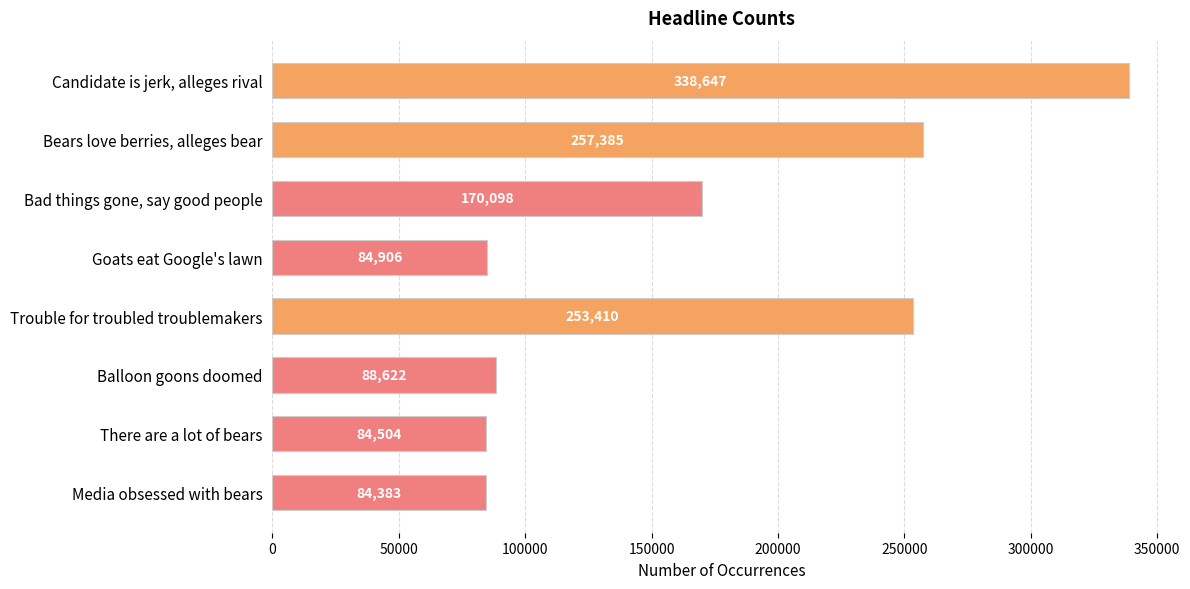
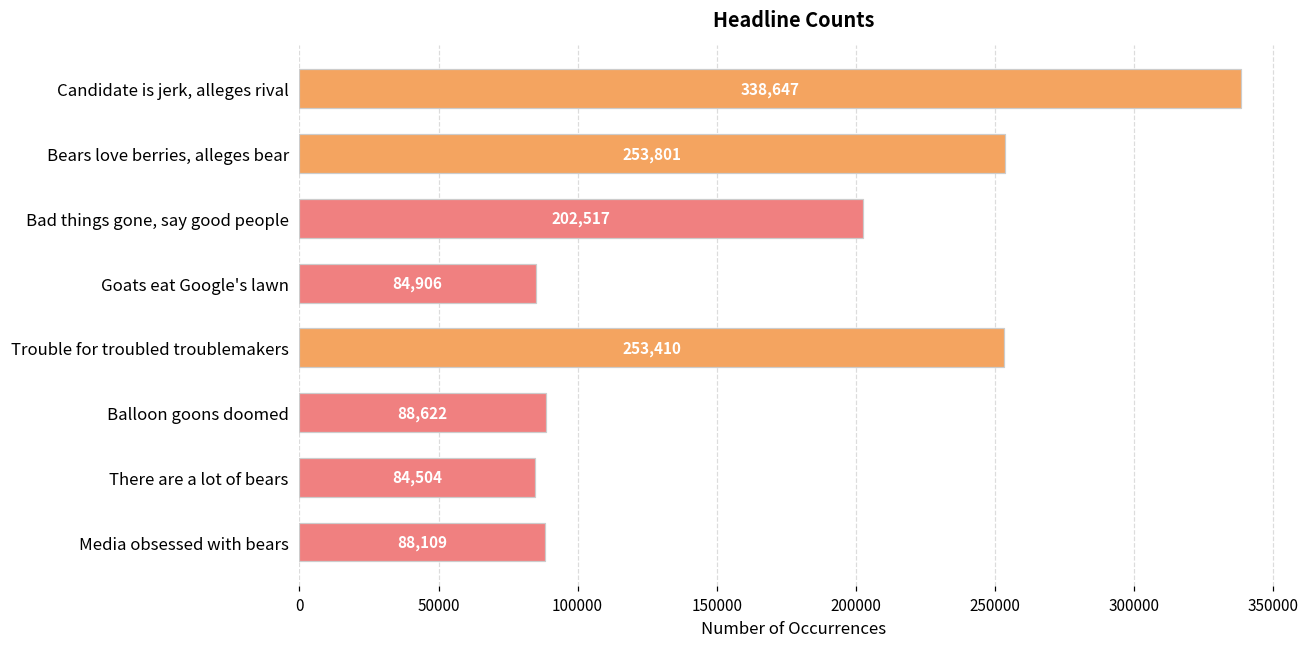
  {
    "Candidate is jerk, alleges rival": "338,647",
-   "Bears love berries, alleges bear": "257,385",
-   "Bad things gone, say good people": "170,098",
+   "Bears love berries, alleges bear": "253,801",
+   "Bad things gone, say good people": "202,517",
    "Goats eat Google's lawn": "84,906",
    "Trouble for troubled troublemakers": "253,410",
    "Balloon goons doomed": "88,622",
    "There are a lot of bears": "84,504",
-   "Media obsessed with bears": "84,383"
+   "Media obsessed with bears": "88,109"
  }
